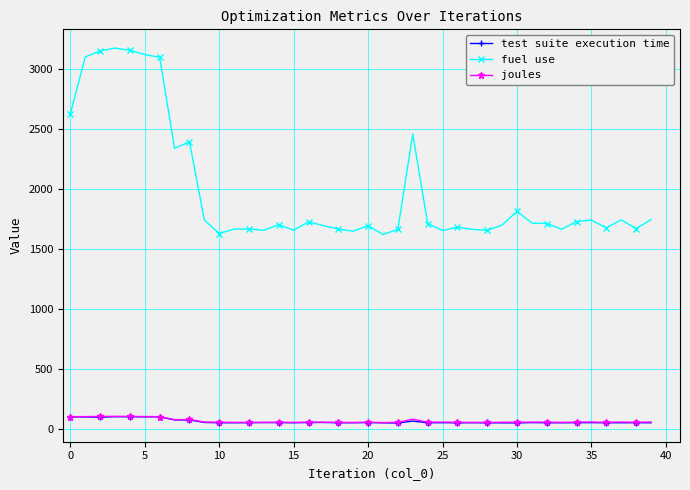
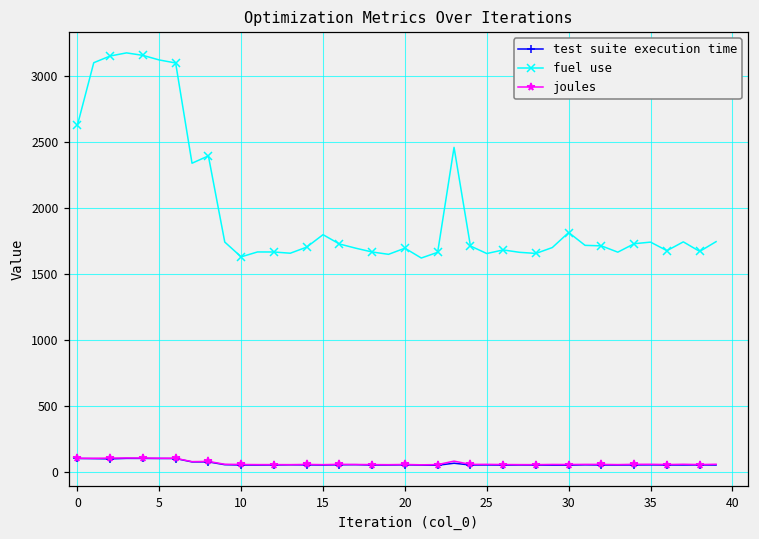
  {
    "fuel use": {
      "0": 2620,
      "5": 3120,
      "10": 1630,
-     "15": 1660,
+     "15": 1800,
      "20": 1690,
      "25": 1650,
      "30": 1810,
      "35": 1740
    }
  }
